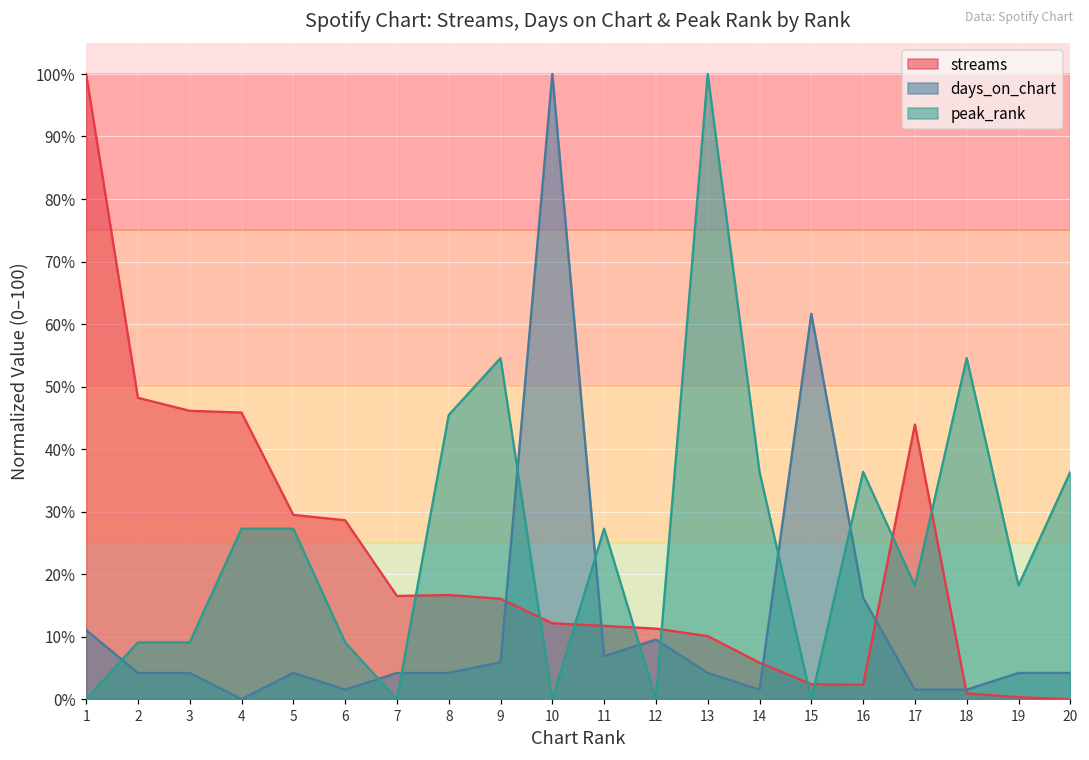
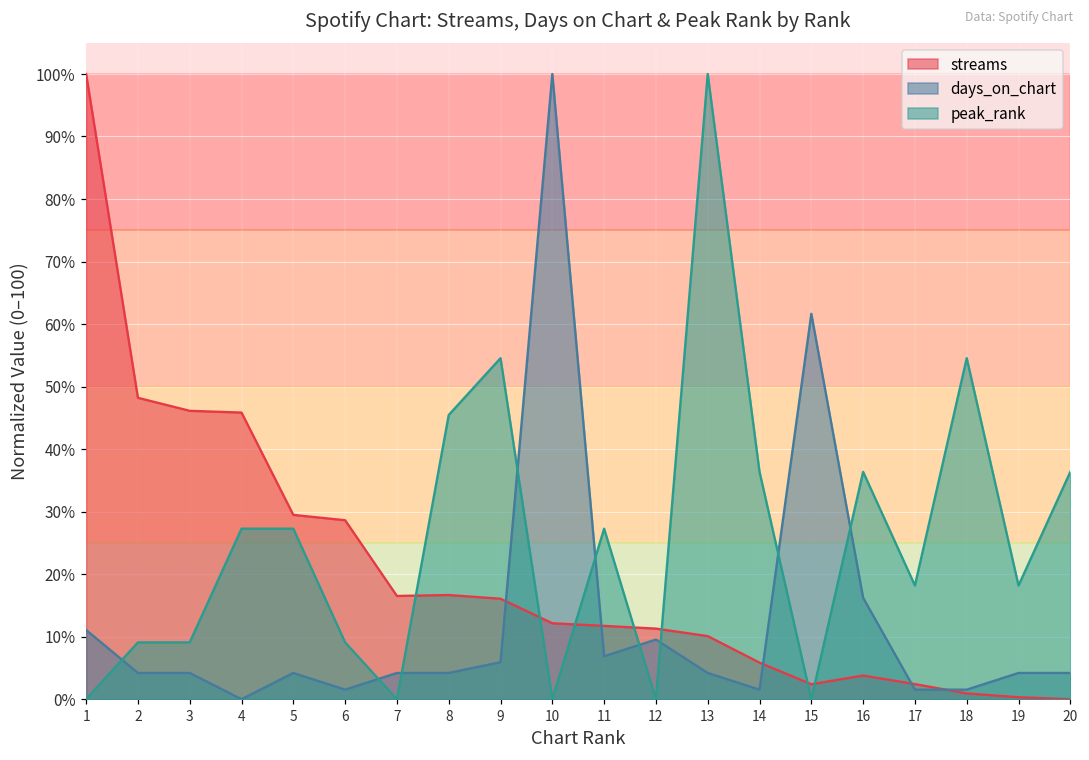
  {
    "streams": {
      "1": "100%",
      "2": "48%",
      "3": "46%",
      "4": "46%",
      "5": "29%",
      "6": "29%",
      "7": "17%",
      "8": "17%",
      "9": "16%",
      "10": "12%",
      "11": "12%",
      "12": "11%",
      "13": "10%",
      "14": "6%",
      "15": "2%",
-     "16": "2%",
-     "17": "44%",
+     "16": "4%",
+     "17": "2%",
      "18": "1%",
      "19": "0%",
      "20": "0%"
    }
  }
